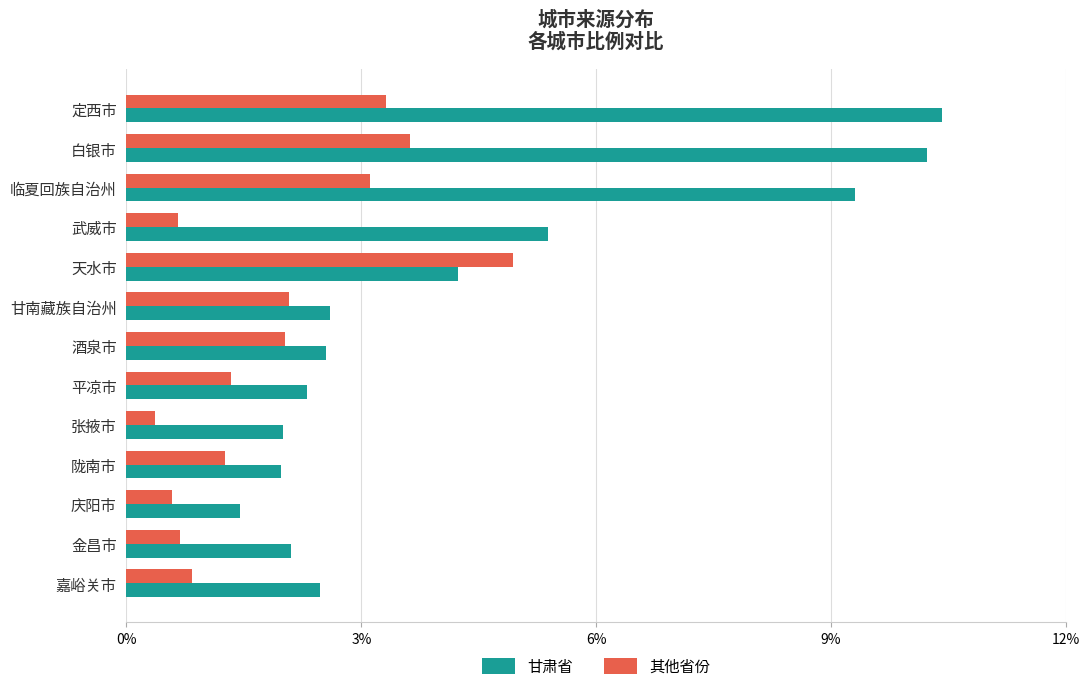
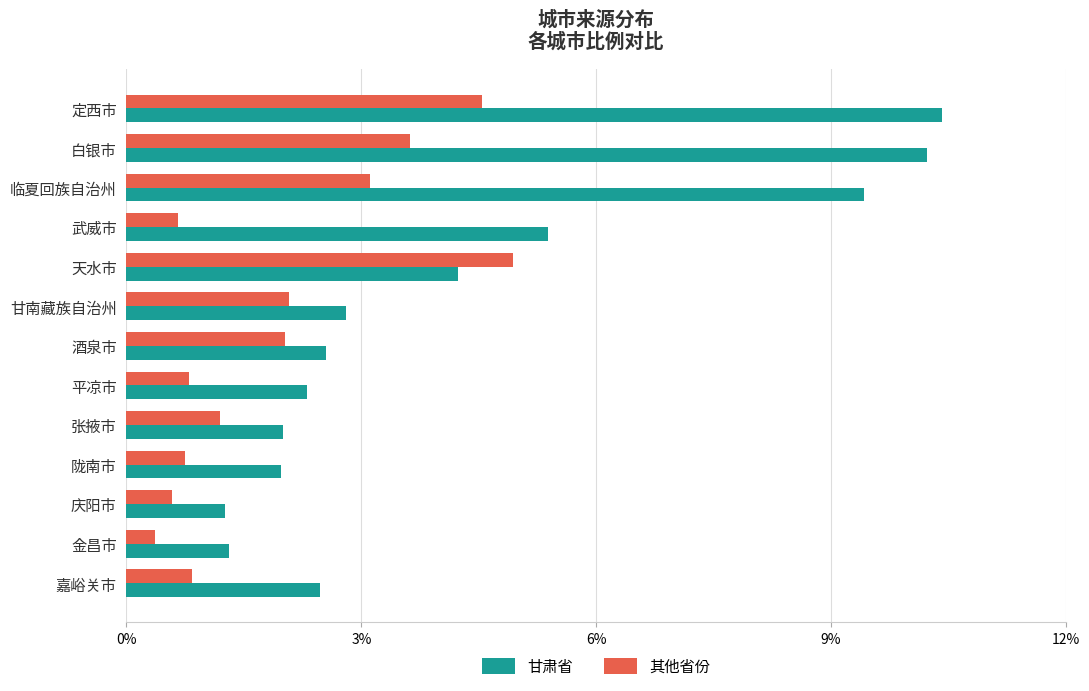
  {
    "甘肃省": {
      "定西市": "10.4%",
      "白银市": "10.2%",
-     "临夏回族自治州": "9.3%",
+     "临夏回族自治州": "9.4%",
      "武威市": "5.4%",
      "天水市": "4.2%",
-     "甘南藏族自治州": "2.6%",
+     "甘南藏族自治州": "2.8%",
      "酒泉市": "2.6%",
      "平凉市": "2.3%",
      "张掖市": "2.0%",
      "陇南市": "2.0%",
-     "庆阳市": "1.5%",
-     "金昌市": "2.1%",
+     "庆阳市": "1.3%",
+     "金昌市": "1.3%",
      "嘉峪关市": "2.5%"
    },
    "其他省份": {
-     "定西市": "3.3%",
+     "定西市": "4.5%",
      "白银市": "3.6%",
      "临夏回族自治州": "3.1%",
      "武威市": "0.7%",
      "天水市": "4.9%",
      "甘南藏族自治州": "2.1%",
      "酒泉市": "2.0%",
-     "平凉市": "1.3%",
-     "张掖市": "0.4%",
-     "陇南市": "1.3%",
+     "平凉市": "0.8%",
+     "张掖市": "1.2%",
+     "陇南市": "0.8%",
      "庆阳市": "0.6%",
-     "金昌市": "0.7%",
+     "金昌市": "0.4%",
      "嘉峪关市": "0.8%"
    }
  }
